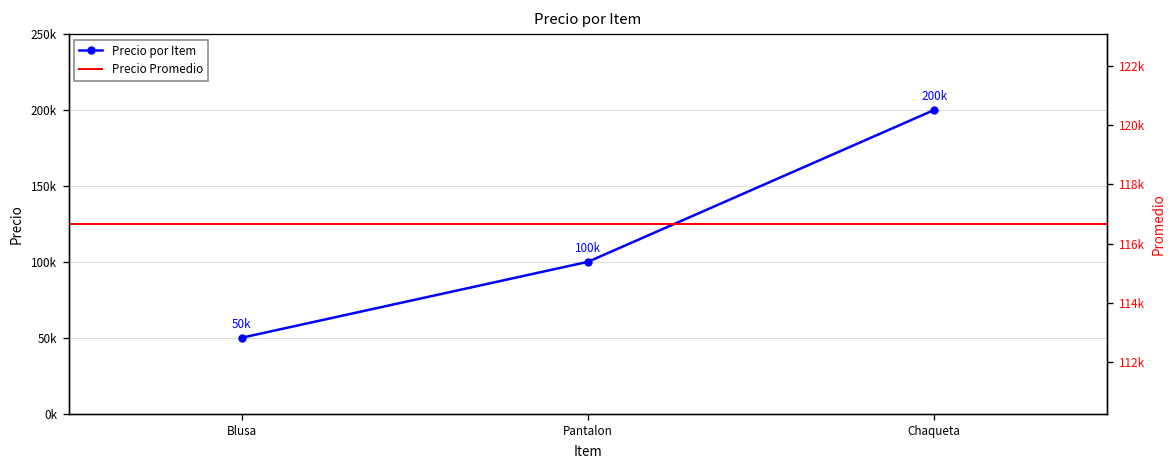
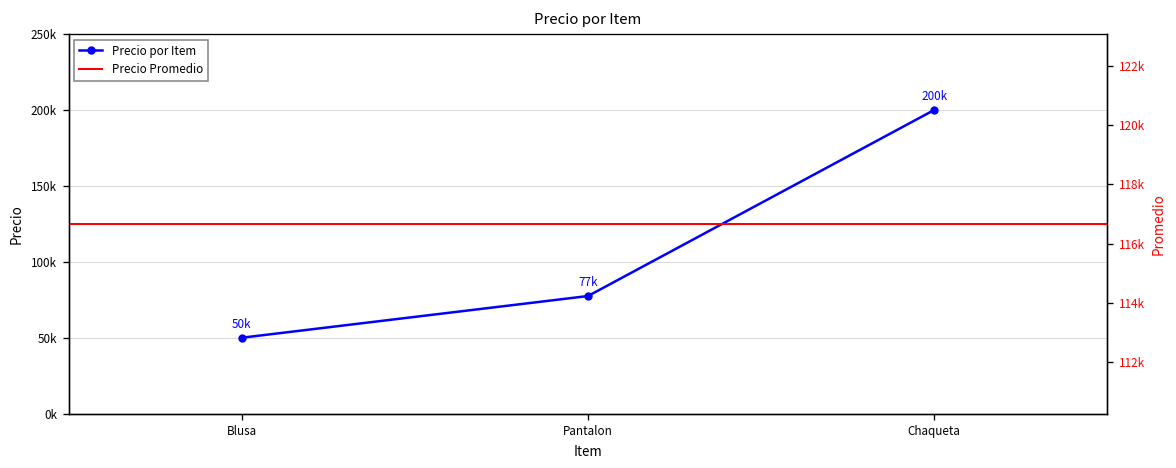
  {
    "Blusa": "50k",
-   "Pantalon": "100k",
+   "Pantalon": "77k",
    "Chaqueta": "200k"
  }
